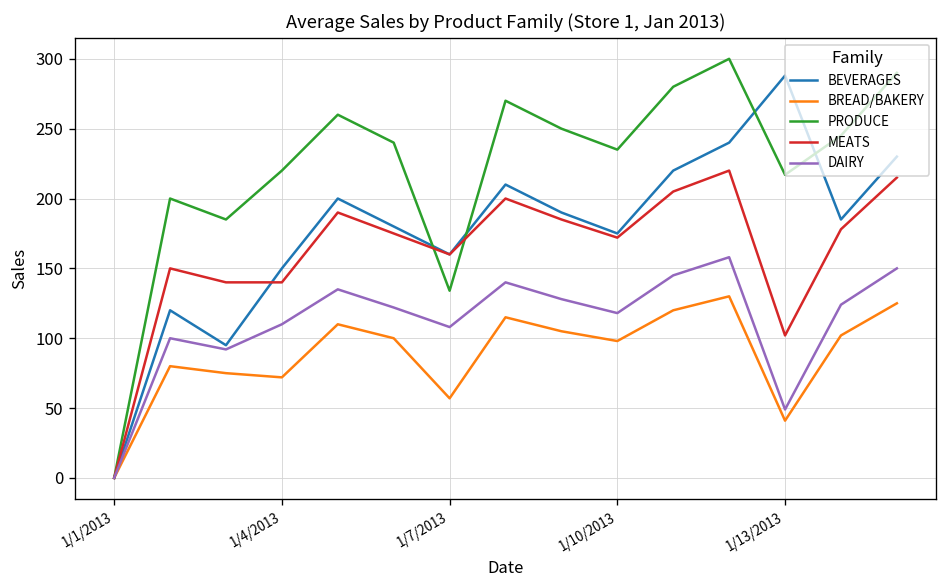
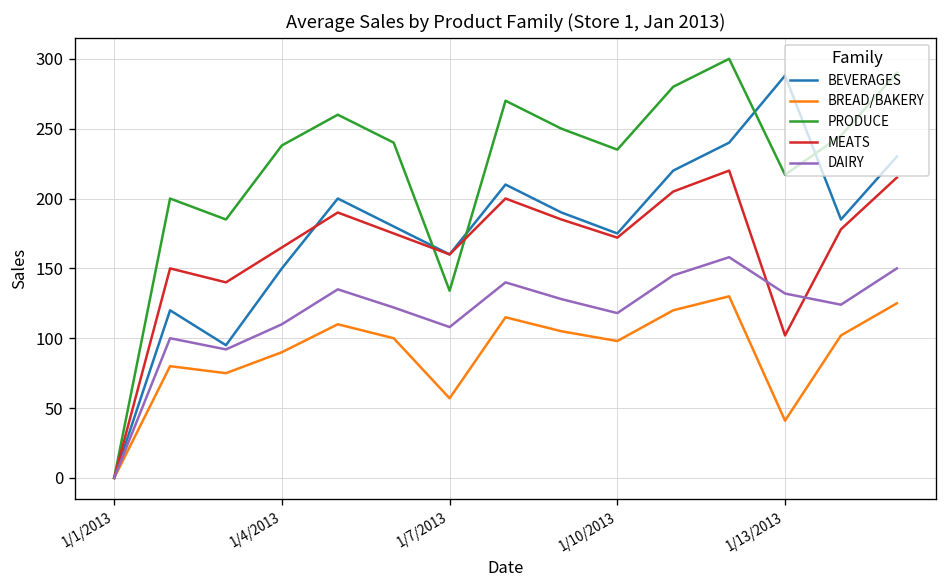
  {
    "BEVERAGES": {
      "1/4/2013": 150,
      "1/10/2013": 175
    },
    "BREAD/BAKERY": {
-     "1/4/2013": 72,
+     "1/4/2013": 90,
      "1/7/2013": 57,
      "1/10/2013": 98,
      "1/13/2013": 41
    },
    "PRODUCE": {
-     "1/4/2013": 220,
+     "1/4/2013": 238,
      "1/7/2013": 134,
      "1/10/2013": 235,
      "1/13/2013": 217
    },
    "MEATS": {
-     "1/4/2013": 140,
+     "1/4/2013": 165,
      "1/10/2013": 172,
      "1/13/2013": 102
    },
    "DAIRY": {
      "1/4/2013": 110,
      "1/7/2013": 108,
      "1/10/2013": 118,
-     "1/13/2013": 49
+     "1/13/2013": 132
    }
  }
